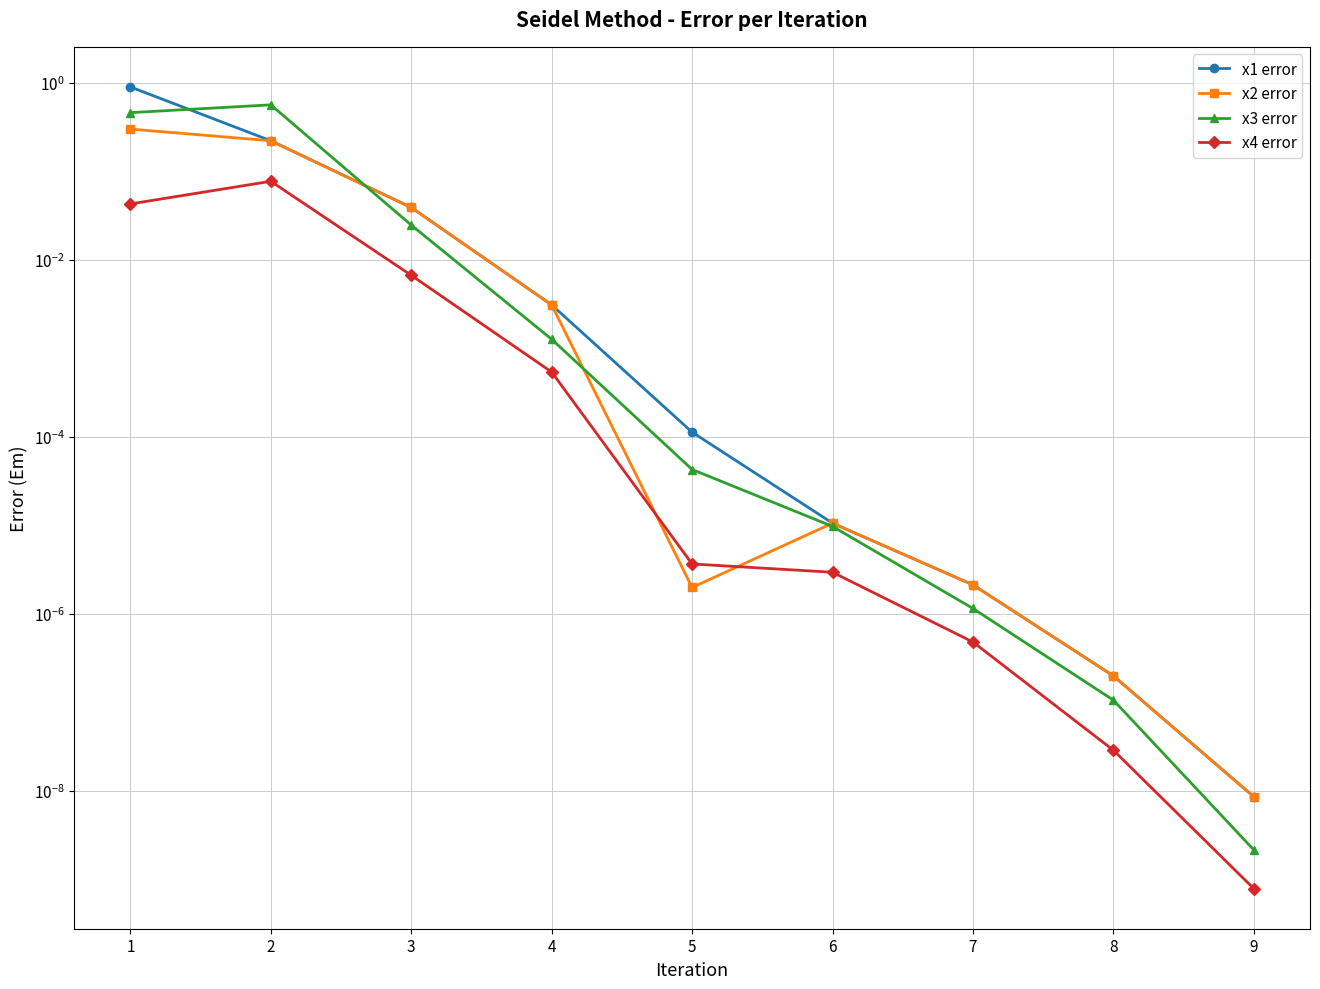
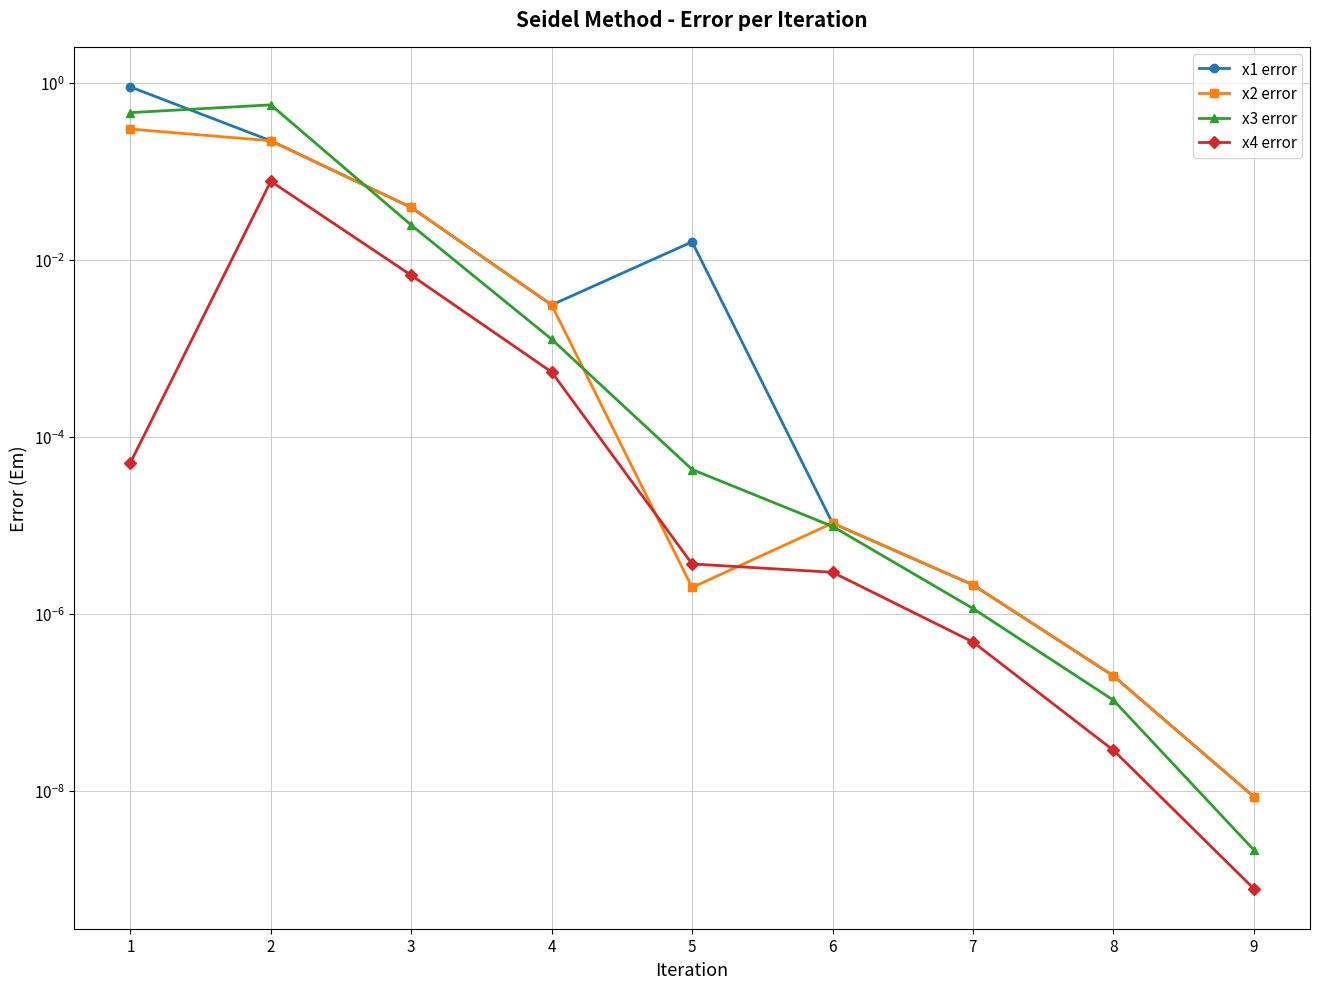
  {
    "x1 error": {
      "1": 0.9,
-     "5": 0.00011
+     "5": 0.016
    },
    "x2 error": {
      "1": 0.30,
      "5": 0.0000020
    },
    "x3 error": {
      "1": 0.5,
      "2": 0.6,
      "3": 0.025,
      "4": 0.0013,
      "5": 0.00004,
      "6": 0.00001,
      "7": 0.0000012,
      "8": 0.00000011,
      "9": 0.0000000022
    },
    "x4 error": {
-     "1": 0.04,
+     "1": 0.00005,
      "2": 0.08,
      "3": 0.007,
      "4": 0.0005,
      "5": 0.0000037,
      "6": 0.0000030,
      "7": 0.0000005,
      "8": 0.000000029,
      "9": 0.0000000008
    }
  }
